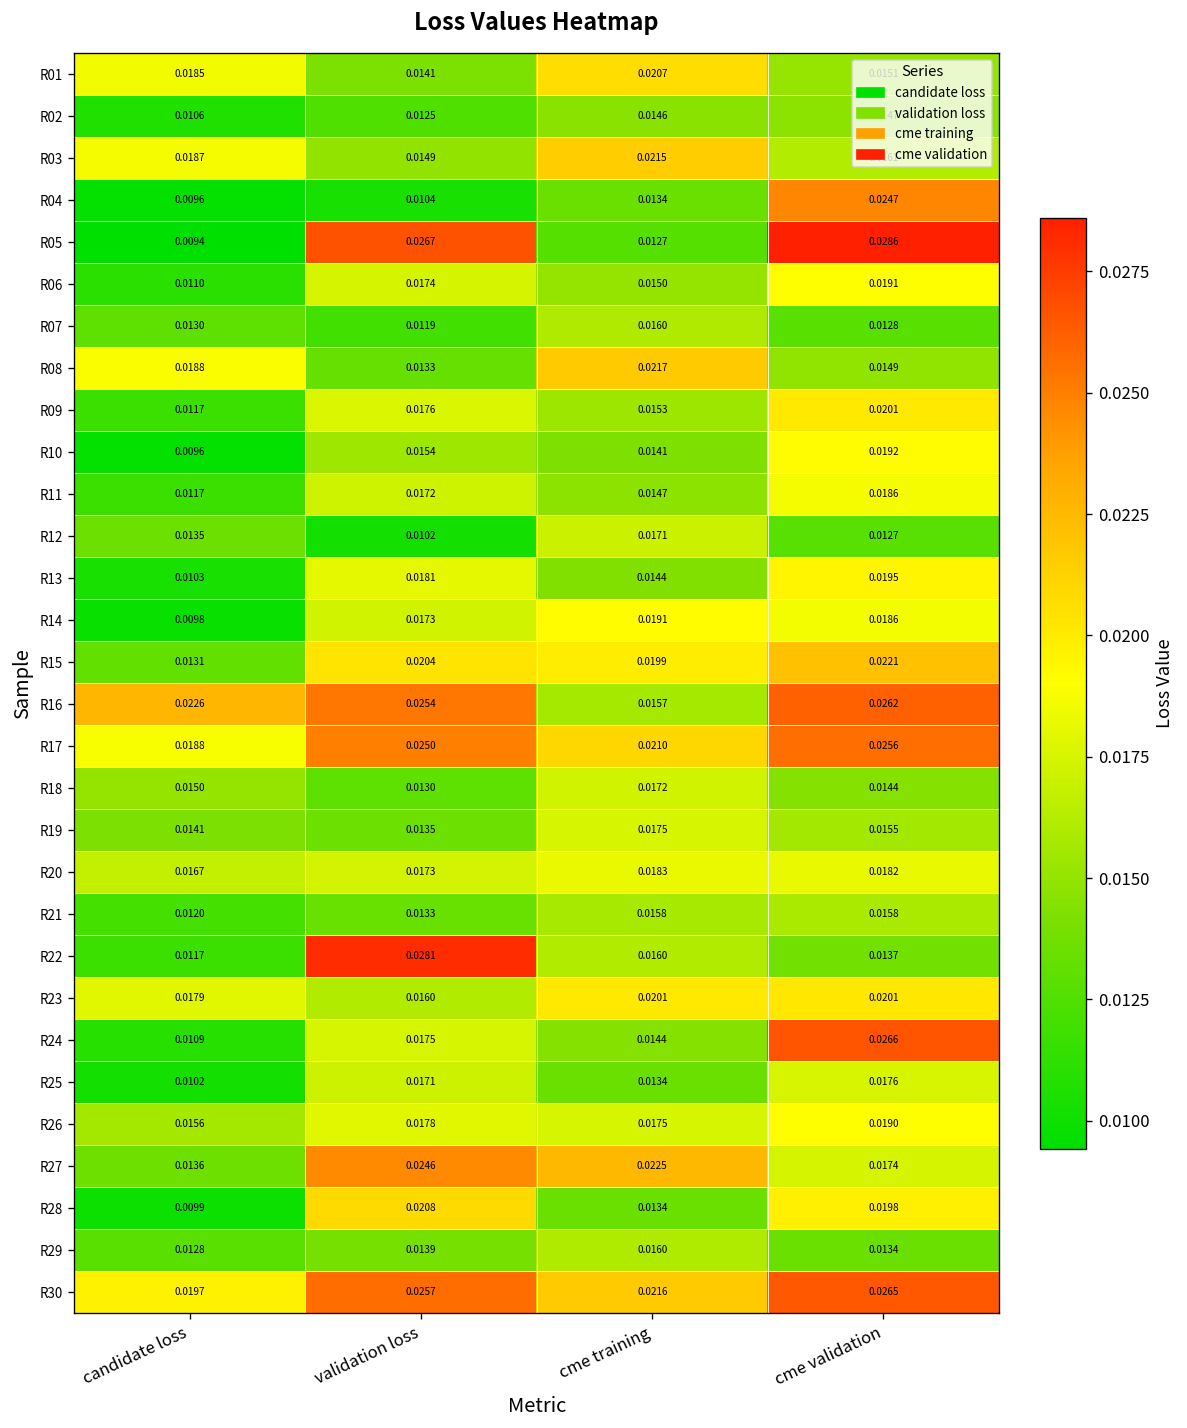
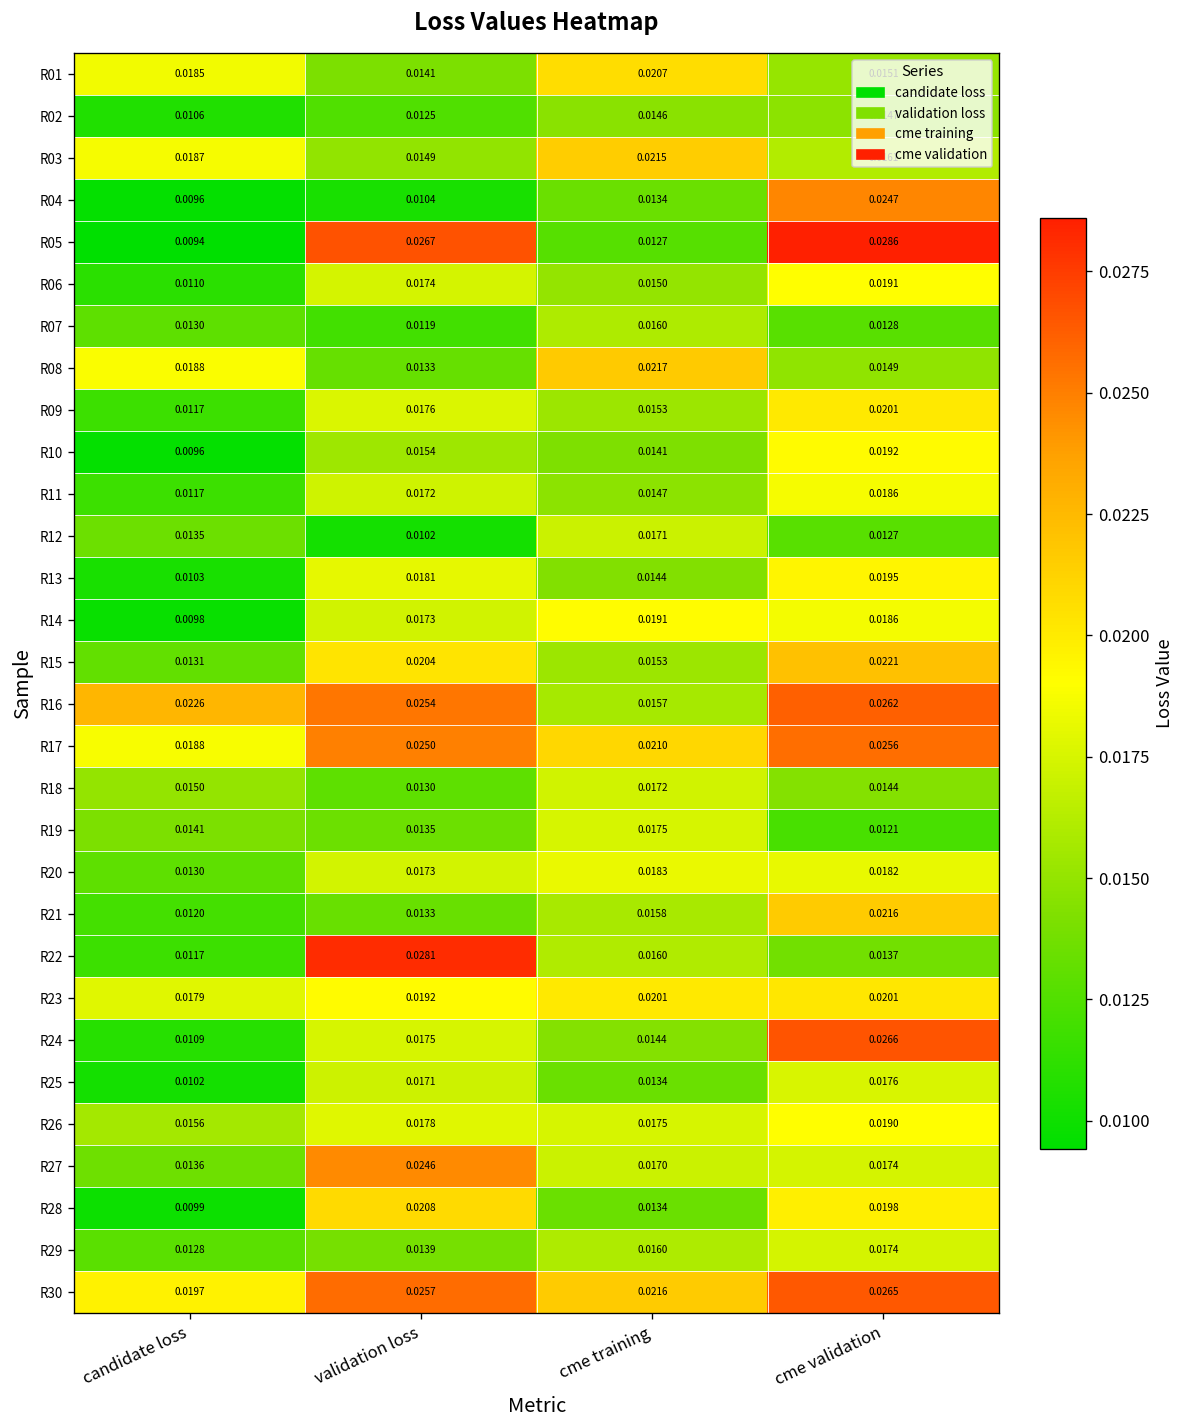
  {
    "R01": {
      "candidate loss": 0.0185,
      "validation loss": 0.0141,
      "cme training": 0.0207
    },
    "R02": {
      "candidate loss": 0.0106,
      "validation loss": 0.0125,
      "cme training": 0.0146
    },
    "R03": {
      "candidate loss": 0.0187,
      "validation loss": 0.0149,
      "cme training": 0.0215
    },
    "R04": {
      "candidate loss": 0.0096,
      "validation loss": 0.0104,
      "cme training": 0.0134,
      "cme validation": 0.0247
    },
    "R05": {
      "candidate loss": 0.0094,
      "validation loss": 0.0267,
      "cme training": 0.0127,
      "cme validation": 0.0286
    },
    "R06": {
      "candidate loss": 0.0110,
      "validation loss": 0.0174,
      "cme training": 0.0150,
      "cme validation": 0.0191
    },
    "R07": {
      "candidate loss": 0.0130,
      "validation loss": 0.0119,
      "cme training": 0.0160,
      "cme validation": 0.0128
    },
    "R08": {
      "candidate loss": 0.0188,
      "validation loss": 0.0133,
      "cme training": 0.0217,
      "cme validation": 0.0149
    },
    "R09": {
      "candidate loss": 0.0117,
      "validation loss": 0.0176,
      "cme training": 0.0153,
      "cme validation": 0.0201
    },
    "R10": {
      "candidate loss": 0.0096,
      "validation loss": 0.0154,
      "cme training": 0.0141,
      "cme validation": 0.0192
    },
    "R11": {
      "candidate loss": 0.0117,
      "validation loss": 0.0172,
      "cme training": 0.0147,
      "cme validation": 0.0186
    },
    "R12": {
      "candidate loss": 0.0135,
      "validation loss": 0.0102,
      "cme training": 0.0171,
      "cme validation": 0.0127
    },
    "R13": {
      "candidate loss": 0.0103,
      "validation loss": 0.0181,
      "cme training": 0.0144,
      "cme validation": 0.0195
    },
    "R14": {
      "candidate loss": 0.0098,
      "validation loss": 0.0173,
      "cme training": 0.0191,
      "cme validation": 0.0186
    },
    "R15": {
      "candidate loss": 0.0131,
      "validation loss": 0.0204,
-     "cme training": 0.0199,
+     "cme training": 0.0153,
      "cme validation": 0.0221
    },
    "R16": {
      "candidate loss": 0.0226,
      "validation loss": 0.0254,
      "cme training": 0.0157,
      "cme validation": 0.0262
    },
    "R17": {
      "candidate loss": 0.0188,
      "validation loss": 0.0250,
      "cme training": 0.0210,
      "cme validation": 0.0256
    },
    "R18": {
      "candidate loss": 0.0150,
      "validation loss": 0.0130,
      "cme training": 0.0172,
      "cme validation": 0.0144
    },
    "R19": {
      "candidate loss": 0.0141,
      "validation loss": 0.0135,
      "cme training": 0.0175,
-     "cme validation": 0.0155
+     "cme validation": 0.0121
    },
    "R20": {
-     "candidate loss": 0.0167,
+     "candidate loss": 0.0130,
      "validation loss": 0.0173,
      "cme training": 0.0183,
      "cme validation": 0.0182
    },
    "R21": {
      "candidate loss": 0.0120,
      "validation loss": 0.0133,
      "cme training": 0.0158,
-     "cme validation": 0.0158
+     "cme validation": 0.0216
    },
    "R22": {
      "candidate loss": 0.0117,
      "validation loss": 0.0281,
      "cme training": 0.0160,
      "cme validation": 0.0137
    },
    "R23": {
      "candidate loss": 0.0179,
-     "validation loss": 0.0160,
+     "validation loss": 0.0192,
      "cme training": 0.0201,
      "cme validation": 0.0201
    },
    "R24": {
      "candidate loss": 0.0109,
      "validation loss": 0.0175,
      "cme training": 0.0144,
      "cme validation": 0.0266
    },
    "R25": {
      "candidate loss": 0.0102,
      "validation loss": 0.0171,
      "cme training": 0.0134,
      "cme validation": 0.0176
    },
    "R26": {
      "candidate loss": 0.0156,
      "validation loss": 0.0178,
      "cme training": 0.0175,
      "cme validation": 0.0190
    },
    "R27": {
      "candidate loss": 0.0136,
      "validation loss": 0.0246,
-     "cme training": 0.0225,
+     "cme training": 0.0170,
      "cme validation": 0.0174
    },
    "R28": {
      "candidate loss": 0.0099,
      "validation loss": 0.0208,
      "cme training": 0.0134,
      "cme validation": 0.0198
    },
    "R29": {
      "candidate loss": 0.0128,
      "validation loss": 0.0139,
      "cme training": 0.0160,
-     "cme validation": 0.0134
+     "cme validation": 0.0174
    },
    "R30": {
      "candidate loss": 0.0197,
      "validation loss": 0.0257,
      "cme training": 0.0216,
      "cme validation": 0.0265
    }
  }
